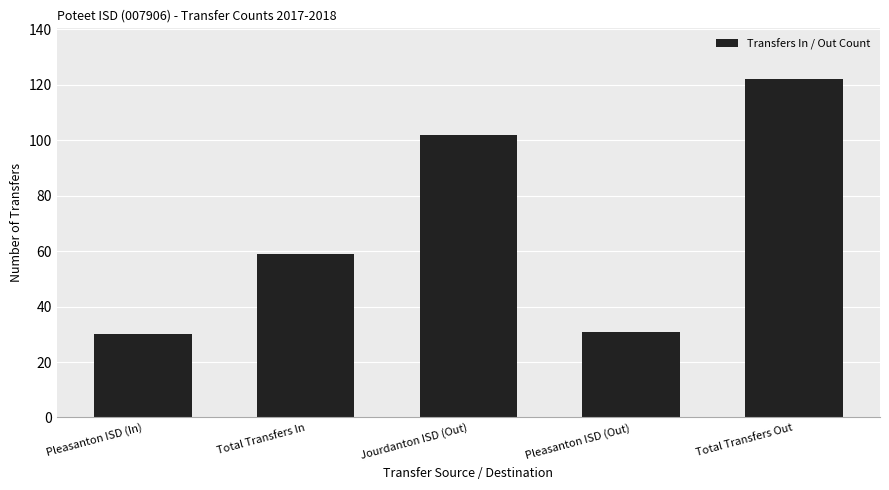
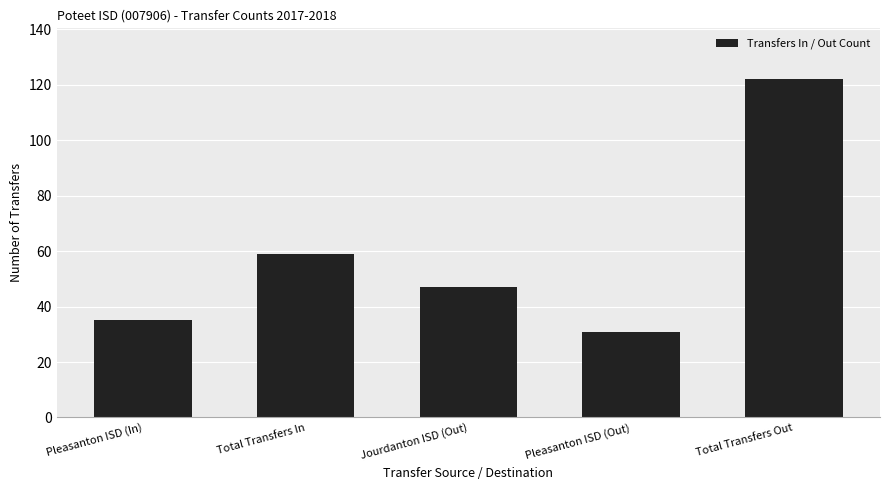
  {
-   "Pleasanton ISD (In)": 30,
+   "Pleasanton ISD (In)": 35,
    "Total Transfers In": 59,
-   "Jourdanton ISD (Out)": 102,
+   "Jourdanton ISD (Out)": 47,
    "Pleasanton ISD (Out)": 31,
    "Total Transfers Out": 122
  }
